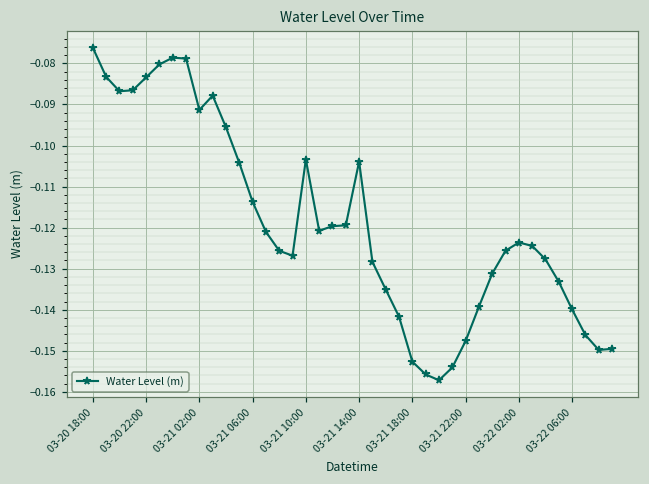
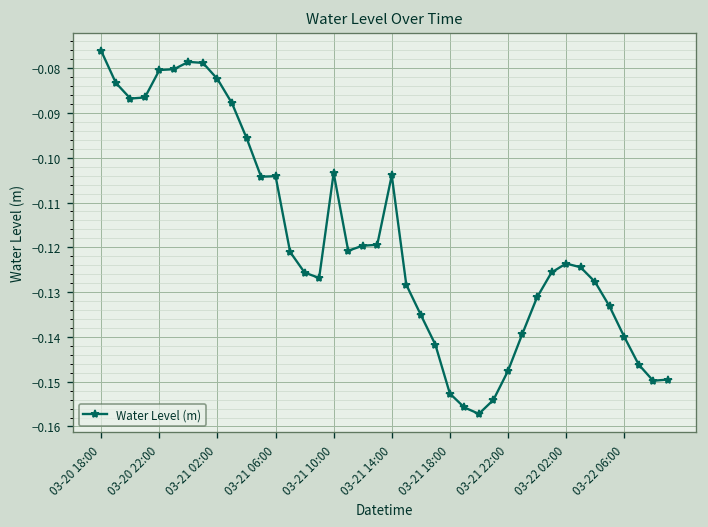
  {
    "03-20 18:00": -0.076,
-   "03-20 22:00": -0.083,
-   "03-21 02:00": -0.091,
-   "03-21 06:00": -0.114,
+   "03-20 22:00": -0.080,
+   "03-21 02:00": -0.082,
+   "03-21 06:00": -0.104,
    "03-21 10:00": -0.103,
    "03-21 14:00": -0.104,
    "03-21 18:00": -0.153,
    "03-21 22:00": -0.148,
    "03-22 02:00": -0.124,
    "03-22 06:00": -0.140
  }
